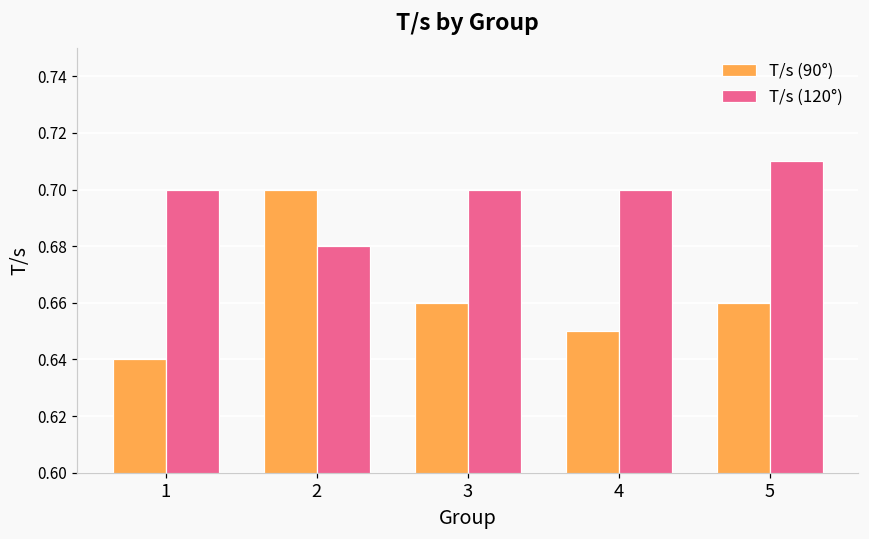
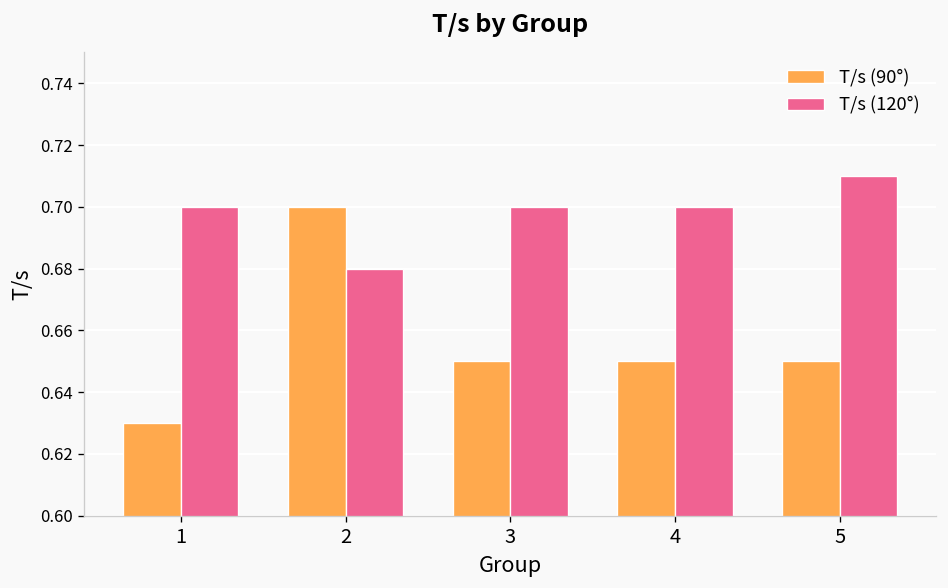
  {
    "T/s (90°)": {
-     "1": 0.64,
+     "1": 0.63,
      "2": 0.70,
-     "3": 0.66,
+     "3": 0.65,
      "4": 0.65,
-     "5": 0.66
+     "5": 0.65
    },
    "T/s (120°)": {
      "1": 0.70,
      "2": 0.68,
      "3": 0.70,
      "4": 0.70,
      "5": 0.71
    }
  }
